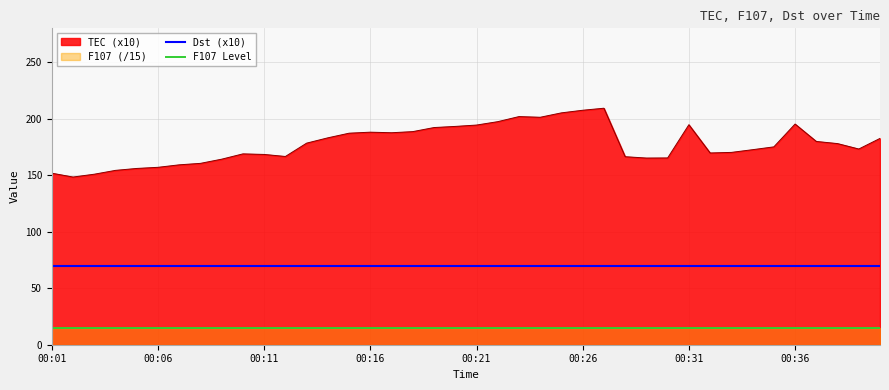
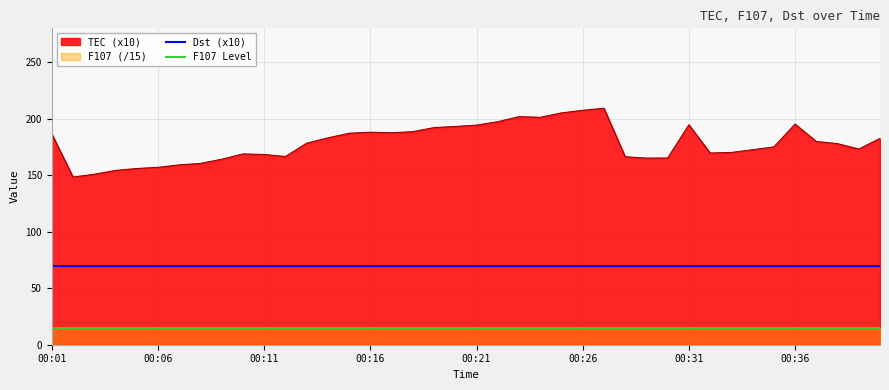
  {
    "TEC (x10)": {
-     "00:01": 152,
+     "00:01": 187,
      "00:06": 157,
      "00:11": 168,
      "00:16": 188,
      "00:21": 194,
      "00:26": 208,
      "00:31": 195,
      "00:36": 195
    },
    "F107 (/15)": {
      "00:01": 15,
      "00:06": 15,
      "00:11": 15,
      "00:16": 15,
      "00:21": 15,
      "00:26": 15,
      "00:31": 15,
      "00:36": 15
    },
    "Dst (x10)": {
      "00:01": 70,
      "00:06": 70,
      "00:11": 70,
      "00:16": 70,
      "00:21": 70,
      "00:26": 70,
      "00:31": 70,
      "00:36": 70
    }
  }
